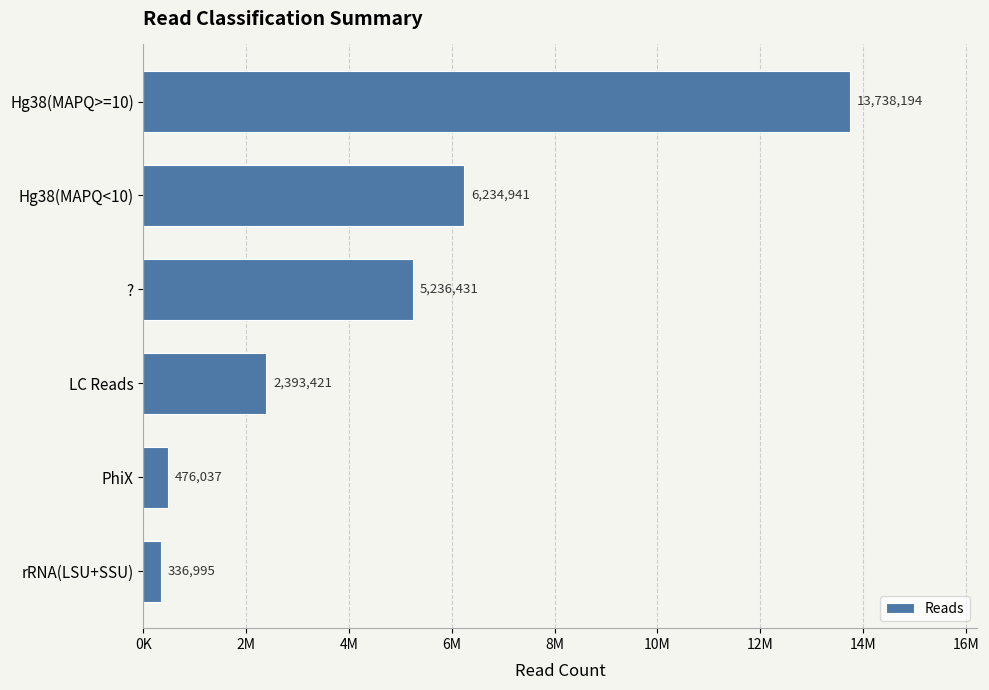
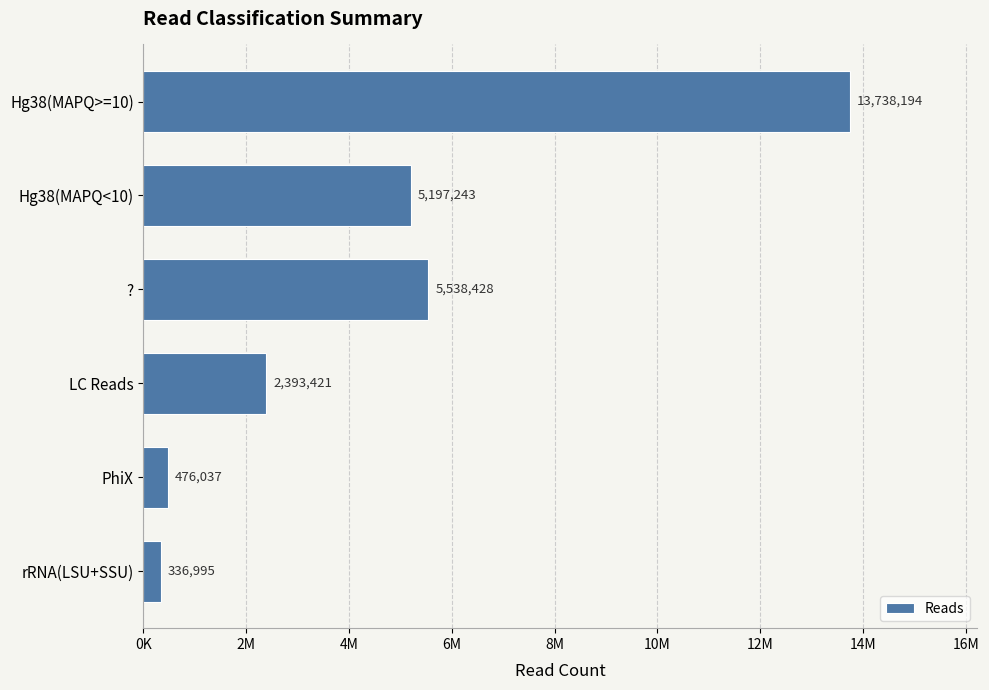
  {
    "Hg38(MAPQ>=10)": "13,738,194",
-   "Hg38(MAPQ<10)": "6,234,941",
-   "?": "5,236,431",
+   "Hg38(MAPQ<10)": "5,197,243",
+   "?": "5,538,428",
    "LC Reads": "2,393,421",
    "PhiX": "476,037",
    "rRNA(LSU+SSU)": "336,995"
  }
